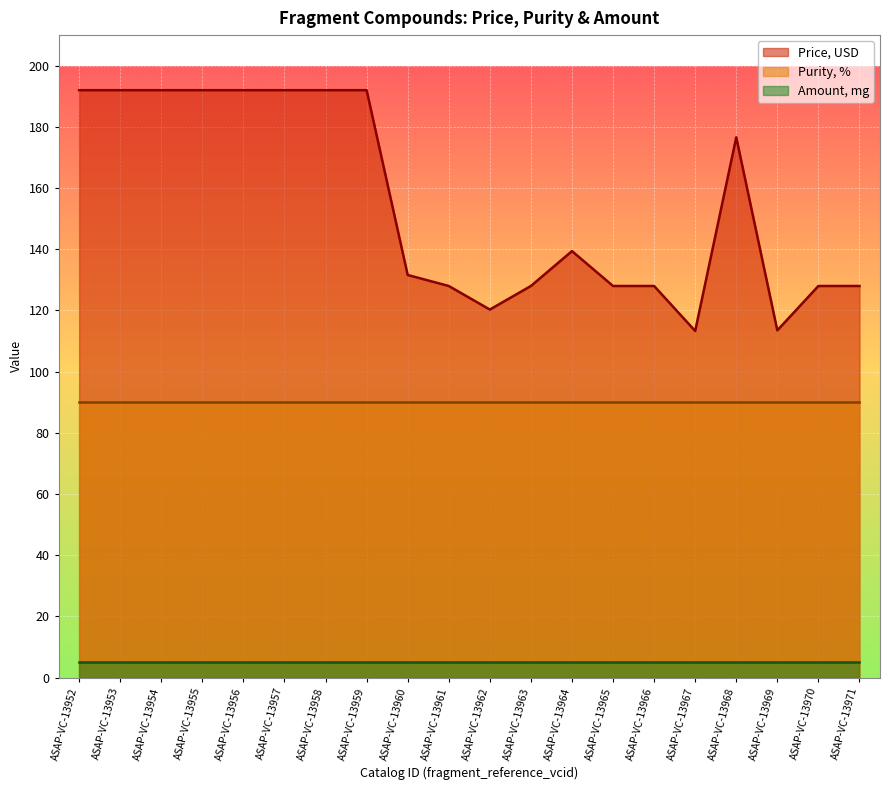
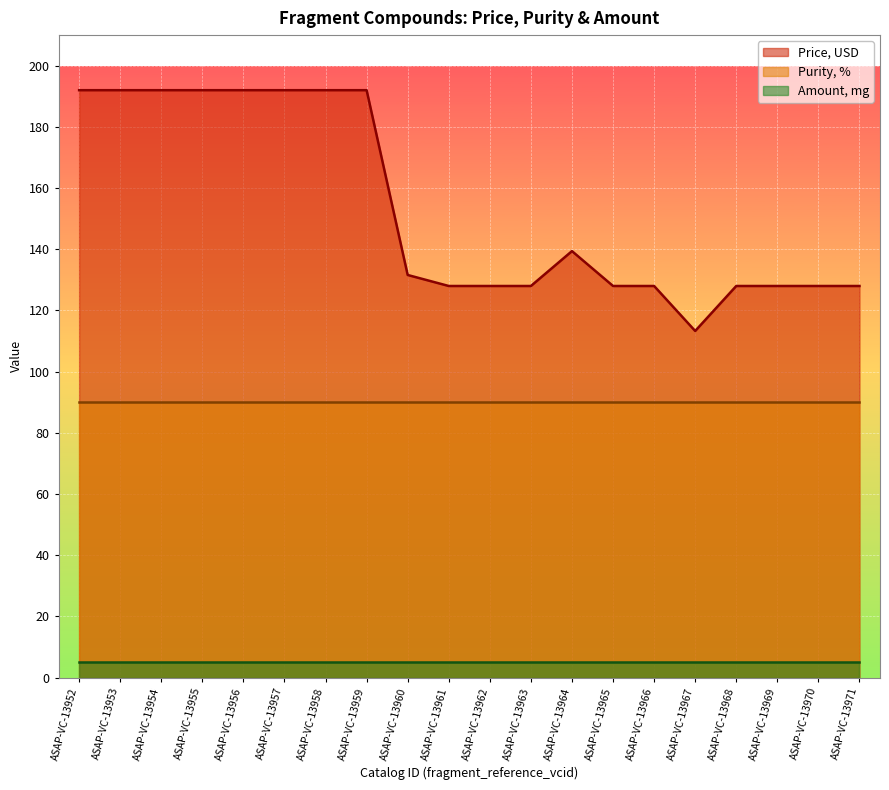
  {
    "Price, USD": {
      "ASAP-VC-13952": 192,
      "ASAP-VC-13953": 192,
      "ASAP-VC-13954": 192,
      "ASAP-VC-13955": 192,
      "ASAP-VC-13956": 192,
      "ASAP-VC-13957": 192,
      "ASAP-VC-13958": 192,
      "ASAP-VC-13959": 192,
      "ASAP-VC-13960": 132,
      "ASAP-VC-13961": 128,
-     "ASAP-VC-13962": 120,
+     "ASAP-VC-13962": 128,
      "ASAP-VC-13963": 128,
      "ASAP-VC-13964": 139,
      "ASAP-VC-13965": 128,
      "ASAP-VC-13966": 128,
      "ASAP-VC-13967": 113,
-     "ASAP-VC-13968": 177,
-     "ASAP-VC-13969": 114,
+     "ASAP-VC-13968": 128,
+     "ASAP-VC-13969": 128,
      "ASAP-VC-13970": 128,
      "ASAP-VC-13971": 128
    },
    "Purity, %": {
      "ASAP-VC-13952": 90,
      "ASAP-VC-13953": 90,
      "ASAP-VC-13954": 90,
      "ASAP-VC-13955": 90,
      "ASAP-VC-13956": 90,
      "ASAP-VC-13957": 90,
      "ASAP-VC-13958": 90,
      "ASAP-VC-13959": 90,
      "ASAP-VC-13960": 90,
      "ASAP-VC-13961": 90,
      "ASAP-VC-13962": 90,
      "ASAP-VC-13963": 90,
      "ASAP-VC-13964": 90,
      "ASAP-VC-13965": 90,
      "ASAP-VC-13966": 90,
      "ASAP-VC-13967": 90,
      "ASAP-VC-13968": 90,
      "ASAP-VC-13969": 90,
      "ASAP-VC-13970": 90,
      "ASAP-VC-13971": 90
    },
    "Amount, mg": {
      "ASAP-VC-13952": 5,
      "ASAP-VC-13953": 5,
      "ASAP-VC-13954": 5,
      "ASAP-VC-13955": 5,
      "ASAP-VC-13956": 5,
      "ASAP-VC-13957": 5,
      "ASAP-VC-13958": 5,
      "ASAP-VC-13959": 5,
      "ASAP-VC-13960": 5,
      "ASAP-VC-13961": 5,
      "ASAP-VC-13962": 5,
      "ASAP-VC-13963": 5,
      "ASAP-VC-13964": 5,
      "ASAP-VC-13965": 5,
      "ASAP-VC-13966": 5,
      "ASAP-VC-13967": 5,
      "ASAP-VC-13968": 5,
      "ASAP-VC-13969": 5,
      "ASAP-VC-13970": 5,
      "ASAP-VC-13971": 5
    }
  }
